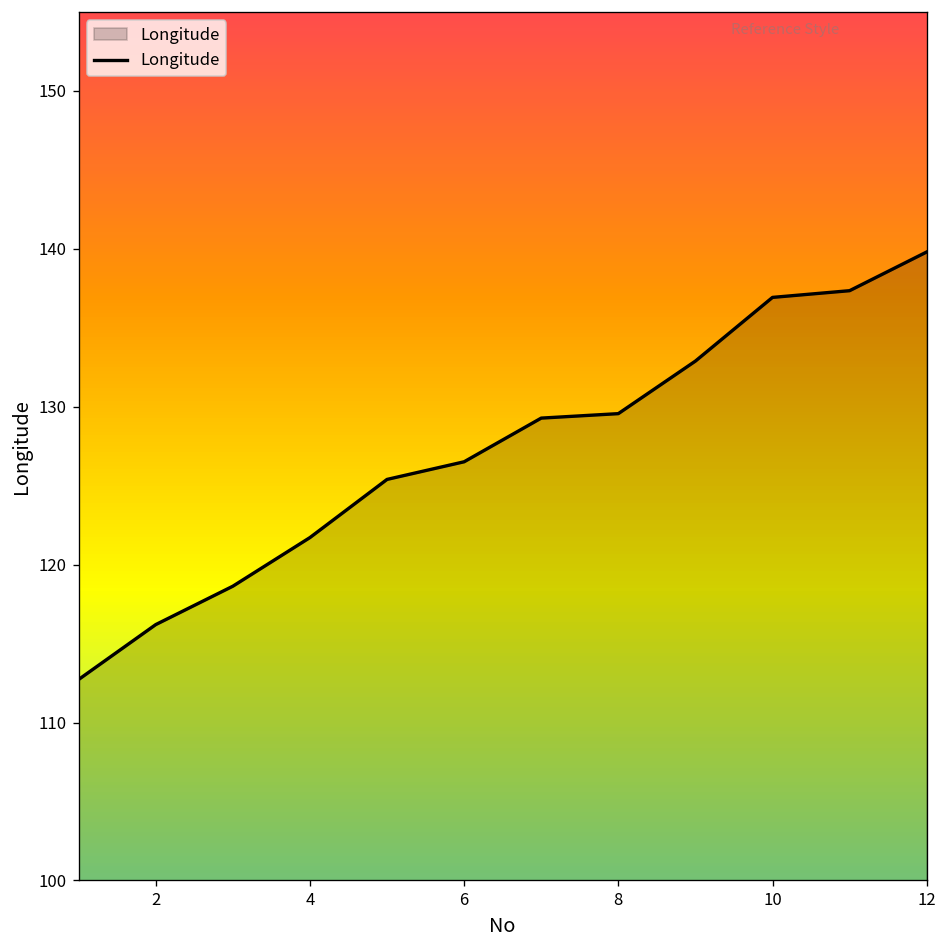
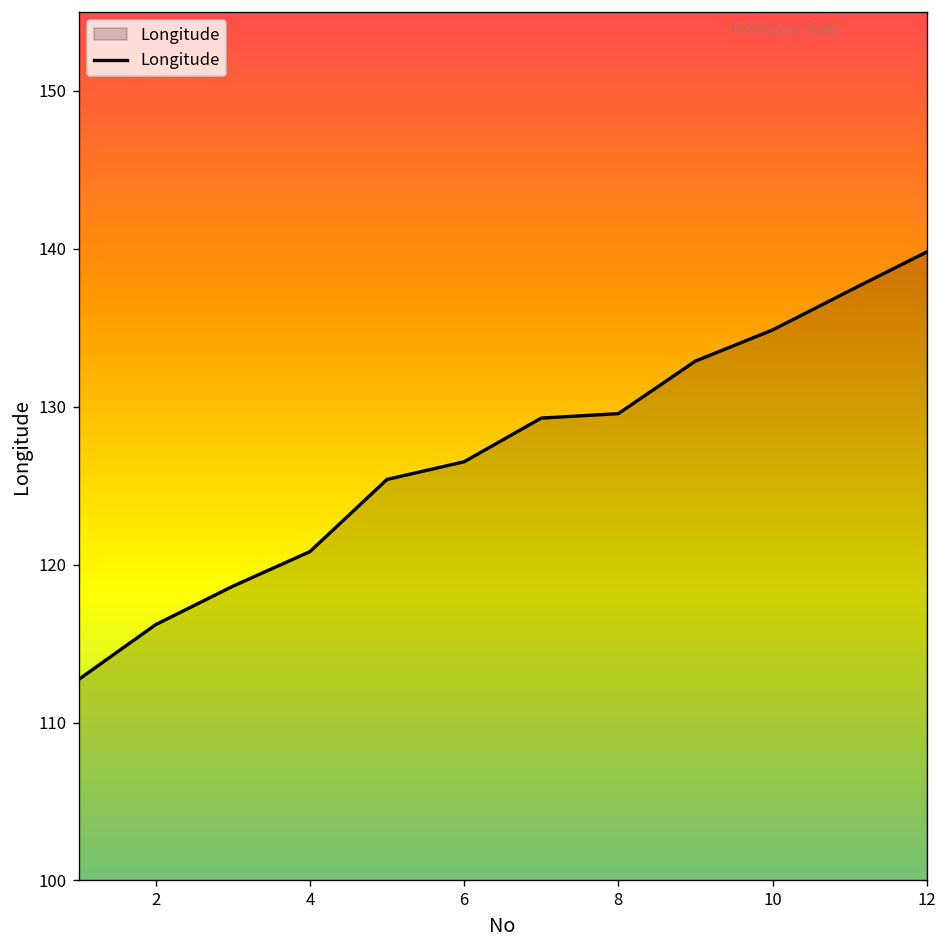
  {
    "2": 116.2,
-   "4": 121.7,
+   "4": 120.8,
    "6": 126.5,
    "8": 129.6,
-   "10": 136.9,
+   "10": 134.9,
    "12": 139.8
  }
